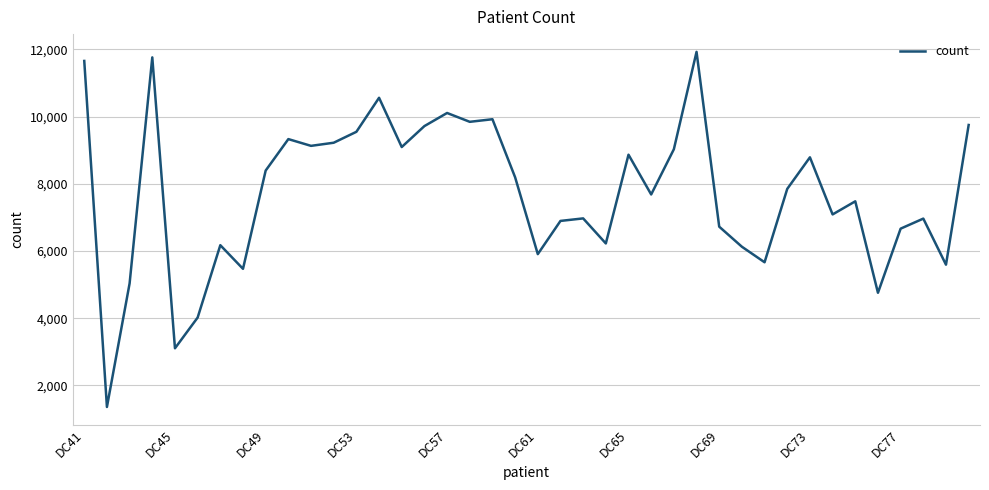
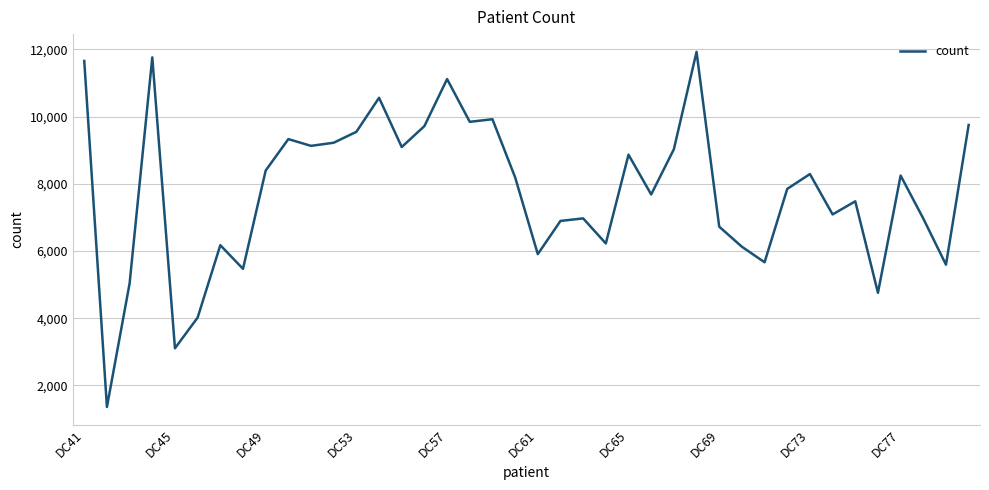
  {
    "DC41": "11,700",
    "DC45": "3,100",
    "DC49": "8,400",
    "DC53": "9,500",
-   "DC57": "10,100",
+   "DC57": "11,100",
    "DC61": "5,900",
    "DC65": "8,900",
    "DC69": "6,700",
-   "DC73": "8,800",
-   "DC77": "6,700"
+   "DC73": "8,300",
+   "DC77": "8,200"
  }
